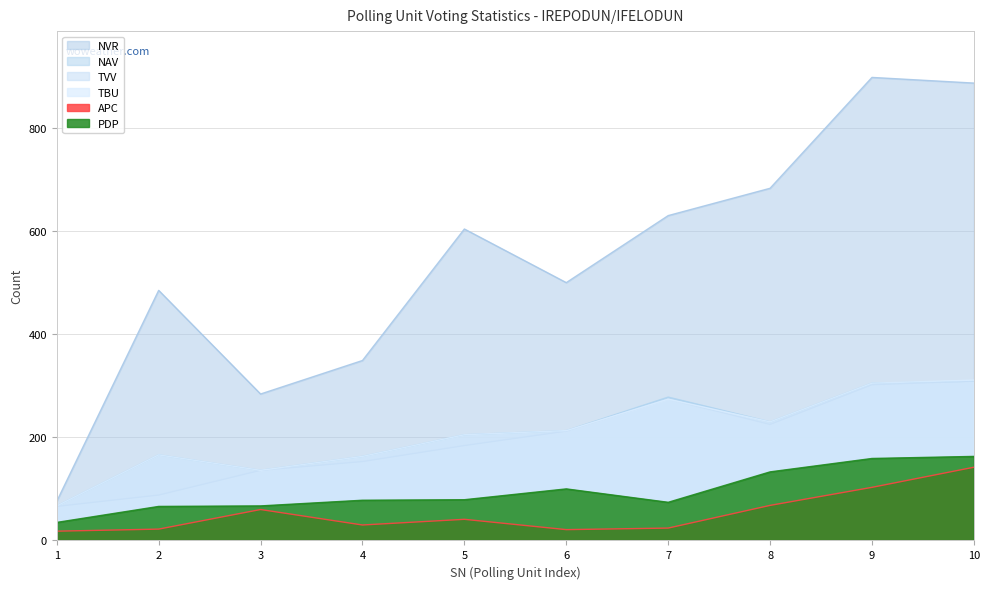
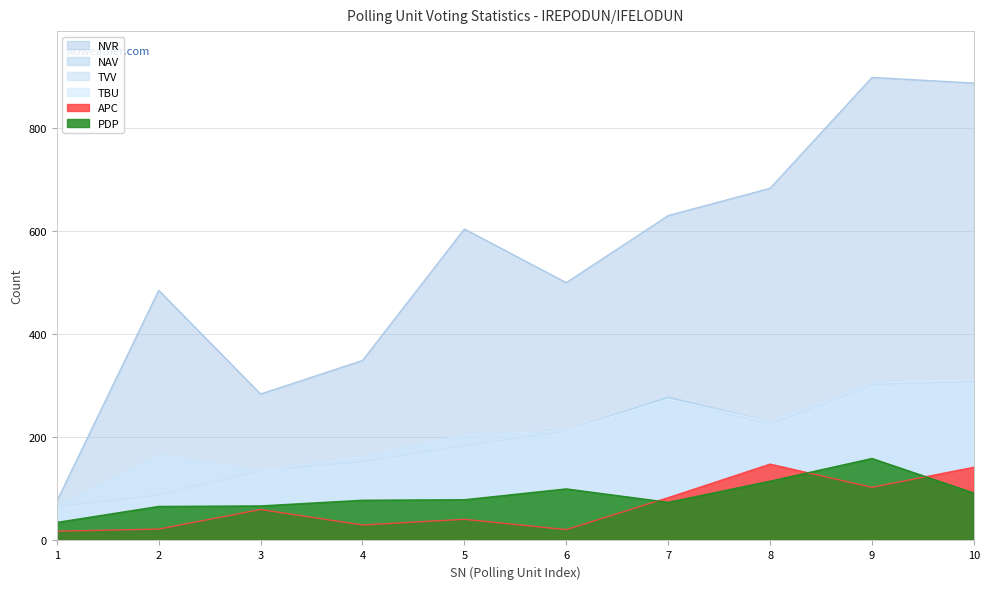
  {
    "APC": {
      "1": 20,
      "2": 20,
      "3": 60,
      "4": 30,
      "5": 40,
      "6": 20,
-     "7": 20,
-     "8": 70,
+     "7": 80,
+     "8": 150,
      "9": 100,
      "10": 140
    },
    "PDP": {
      "1": 40,
      "2": 70,
      "3": 70,
      "4": 80,
      "5": 80,
      "6": 100,
      "7": 70,
-     "8": 130,
+     "8": 120,
      "9": 160,
-     "10": 160
+     "10": 90
    }
  }
